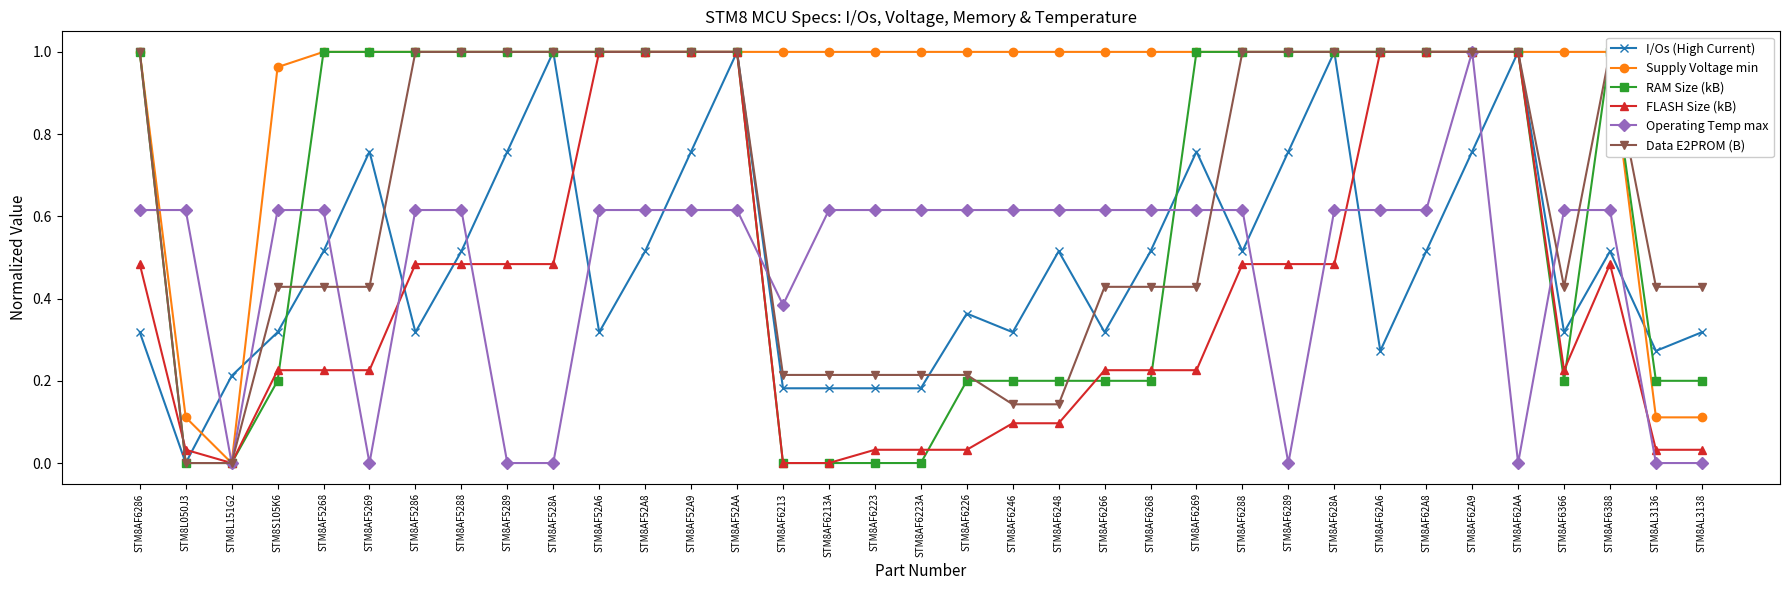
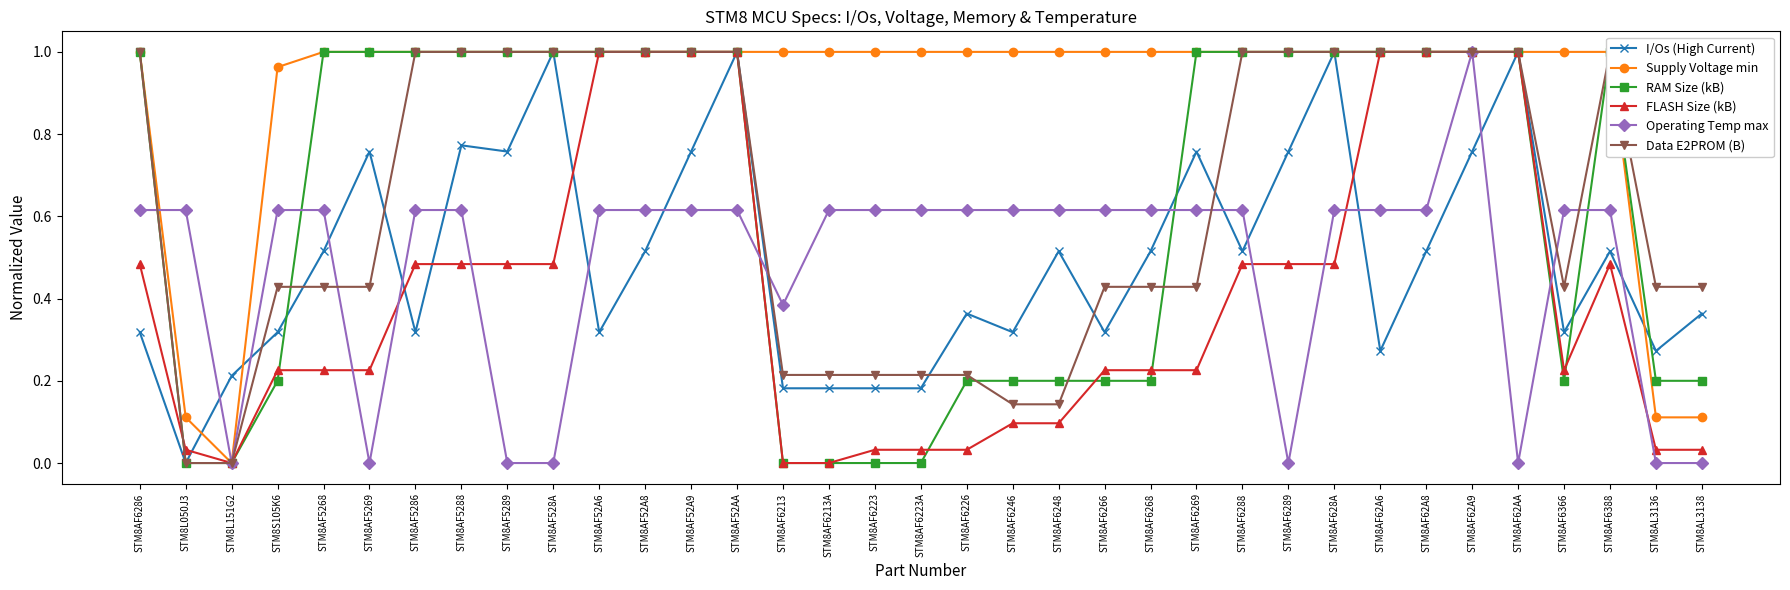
  {
    "I/Os (High Current)": {
      "STM8AF6286": 0.32,
      "STM8L151G2": 0.21,
      "STM8S105K6": 0.32,
      "STM8AF5268": 0.52,
      "STM8AF5269": 0.76,
      "STM8AF5286": 0.32,
-     "STM8AF5288": 0.52,
+     "STM8AF5288": 0.77,
      "STM8AF5289": 0.76,
      "STM8AF52A6": 0.32,
      "STM8AF52A8": 0.52,
      "STM8AF52A9": 0.76,
      "STM8AF6213": 0.18,
      "STM8AF6213A": 0.18,
      "STM8AF6223": 0.18,
      "STM8AF6223A": 0.18,
      "STM8AF6226": 0.36,
      "STM8AF6246": 0.32,
      "STM8AF6248": 0.52,
      "STM8AF6266": 0.32,
      "STM8AF6268": 0.52,
      "STM8AF6269": 0.76,
      "STM8AF6288": 0.52,
      "STM8AF6289": 0.76,
      "STM8AF62A6": 0.27,
      "STM8AF62A8": 0.52,
      "STM8AF62A9": 0.76,
      "STM8AF6366": 0.32,
      "STM8AF6388": 0.52,
      "STM8AL3136": 0.27,
-     "STM8AL3138": 0.32
+     "STM8AL3138": 0.36
    },
    "Supply Voltage min": {
      "STM8L050J3": 0.11,
      "STM8S105K6": 0.96,
      "STM8AF6213": 1.00,
      "STM8AF6213A": 1.00,
      "STM8AF6223": 1.00,
      "STM8AF6223A": 1.00,
      "STM8AF6226": 1.00,
      "STM8AF6246": 1.00,
      "STM8AF6248": 1.00,
      "STM8AF6266": 1.00,
      "STM8AF6268": 1.00,
      "STM8AF6366": 1.00,
      "STM8AL3136": 0.11,
      "STM8AL3138": 0.11
    },
    "RAM Size (kB)": {
      "STM8S105K6": 0.20,
      "STM8AF6223": 0.00,
      "STM8AF6223A": 0.00,
      "STM8AF6226": 0.20,
      "STM8AF6246": 0.20,
      "STM8AF6248": 0.20,
      "STM8AF6266": 0.20,
      "STM8AF6268": 0.20,
      "STM8AF6366": 0.20,
      "STM8AL3136": 0.20,
      "STM8AL3138": 0.20
    },
    "FLASH Size (kB)": {
      "STM8AF6286": 0.48,
      "STM8L050J3": 0.03,
      "STM8S105K6": 0.23,
      "STM8AF5268": 0.23,
      "STM8AF5269": 0.23,
      "STM8AF5286": 0.48,
      "STM8AF5288": 0.48,
      "STM8AF5289": 0.48,
      "STM8AF528A": 0.48,
      "STM8AF6223": 0.03,
      "STM8AF6223A": 0.03,
      "STM8AF6226": 0.03,
      "STM8AF6246": 0.10,
      "STM8AF6248": 0.10,
      "STM8AF6266": 0.23,
      "STM8AF6268": 0.23,
      "STM8AF6269": 0.23,
      "STM8AF6288": 0.48,
      "STM8AF6289": 0.48,
      "STM8AF628A": 0.48,
      "STM8AF6366": 0.23,
      "STM8AF6388": 0.48,
      "STM8AL3136": 0.03,
      "STM8AL3138": 0.03
    },
    "Operating Temp max": {
      "STM8AF6286": 0.62,
      "STM8L050J3": 0.62,
      "STM8S105K6": 0.62,
      "STM8AF5268": 0.62,
      "STM8AF5269": 0.00,
      "STM8AF5286": 0.62,
      "STM8AF5288": 0.62,
      "STM8AF5289": 0.00,
      "STM8AF528A": 0.00,
      "STM8AF52A6": 0.62,
      "STM8AF52A8": 0.62,
      "STM8AF52A9": 0.62,
      "STM8AF52AA": 0.62,
      "STM8AF6213": 0.38,
      "STM8AF6213A": 0.62,
      "STM8AF6223": 0.62,
      "STM8AF6223A": 0.62,
      "STM8AF6226": 0.62,
      "STM8AF6246": 0.62,
      "STM8AF6248": 0.62,
      "STM8AF6266": 0.62,
      "STM8AF6268": 0.62,
      "STM8AF6269": 0.62,
      "STM8AF6288": 0.62,
      "STM8AF6289": 0.00,
      "STM8AF628A": 0.62,
      "STM8AF62A6": 0.62,
      "STM8AF62A8": 0.62,
      "STM8AF62AA": 0.00,
      "STM8AF6366": 0.62,
      "STM8AF6388": 0.62,
      "STM8AL3136": 0.00,
      "STM8AL3138": 0.00
    },
    "Data E2PROM (B)": {
      "STM8S105K6": 0.43,
      "STM8AF5268": 0.43,
      "STM8AF5269": 0.43,
      "STM8AF6213": 0.21,
      "STM8AF6213A": 0.21,
      "STM8AF6223": 0.21,
      "STM8AF6223A": 0.21,
      "STM8AF6226": 0.21,
      "STM8AF6246": 0.14,
      "STM8AF6248": 0.14,
      "STM8AF6266": 0.43,
      "STM8AF6268": 0.43,
      "STM8AF6269": 0.43,
      "STM8AF6366": 0.43,
      "STM8AL3136": 0.43,
      "STM8AL3138": 0.43
    }
  }
